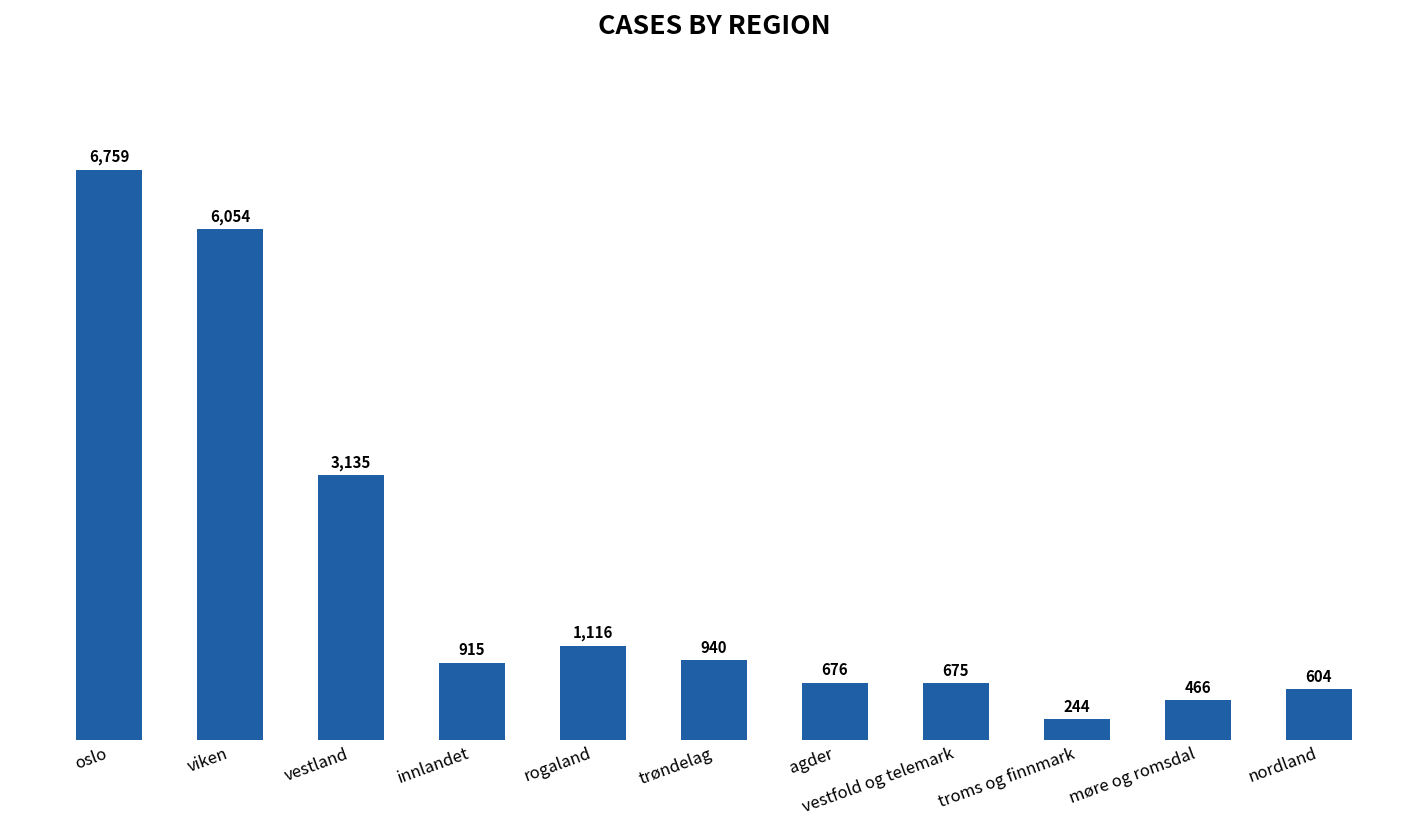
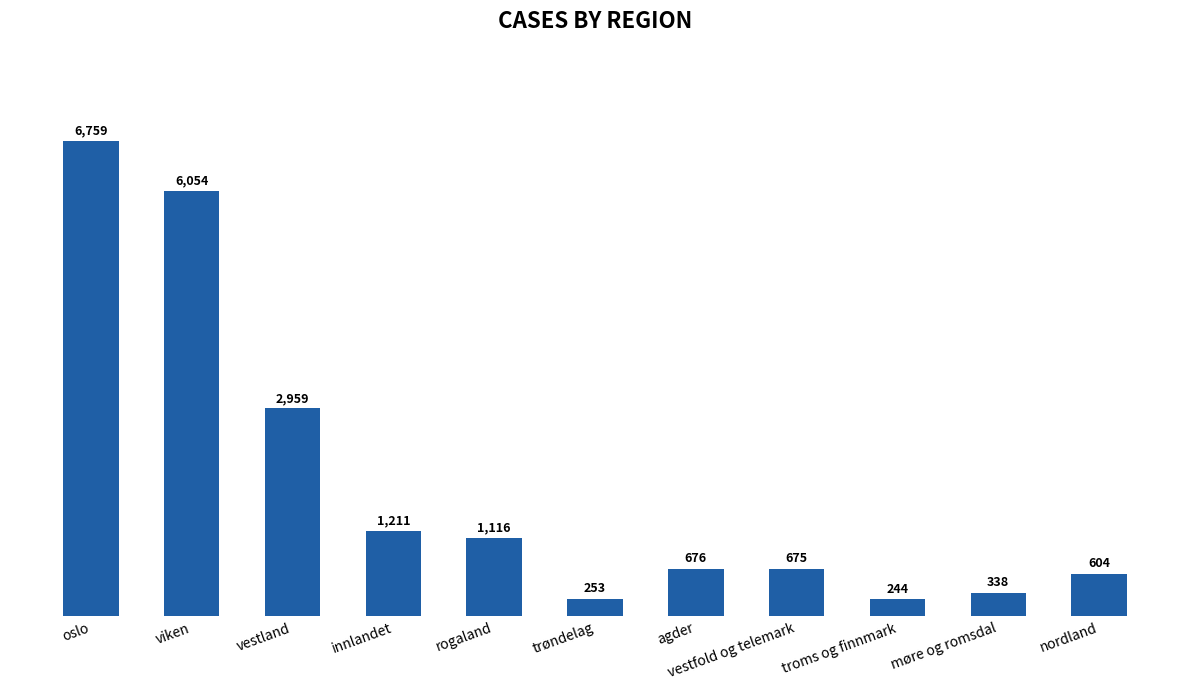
  {
    "oslo": "6,759",
    "viken": "6,054",
-   "vestland": "3,135",
-   "innlandet": "915",
+   "vestland": "2,959",
+   "innlandet": "1,211",
    "rogaland": "1,116",
-   "trøndelag": "940",
+   "trøndelag": "253",
    "agder": "676",
    "vestfold og telemark": "675",
    "troms og finnmark": "244",
-   "møre og romsdal": "466",
+   "møre og romsdal": "338",
    "nordland": "604"
  }
